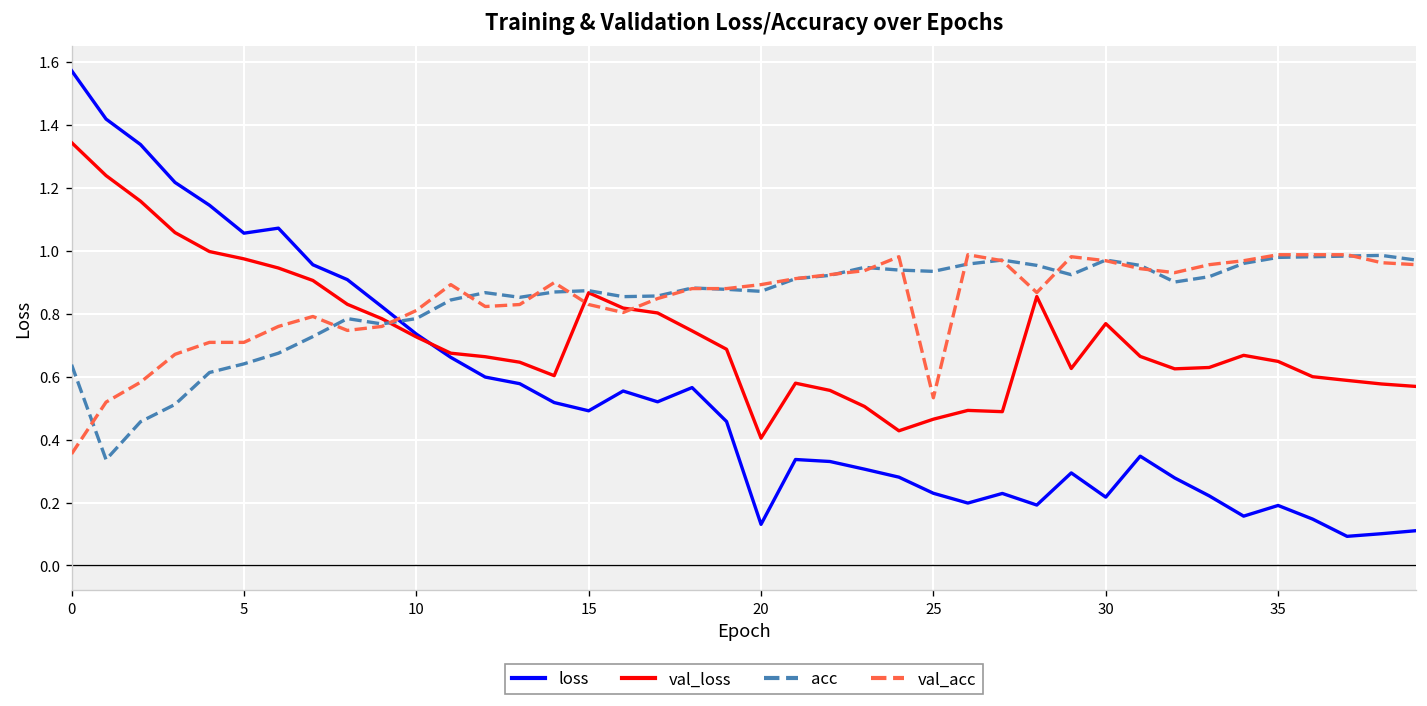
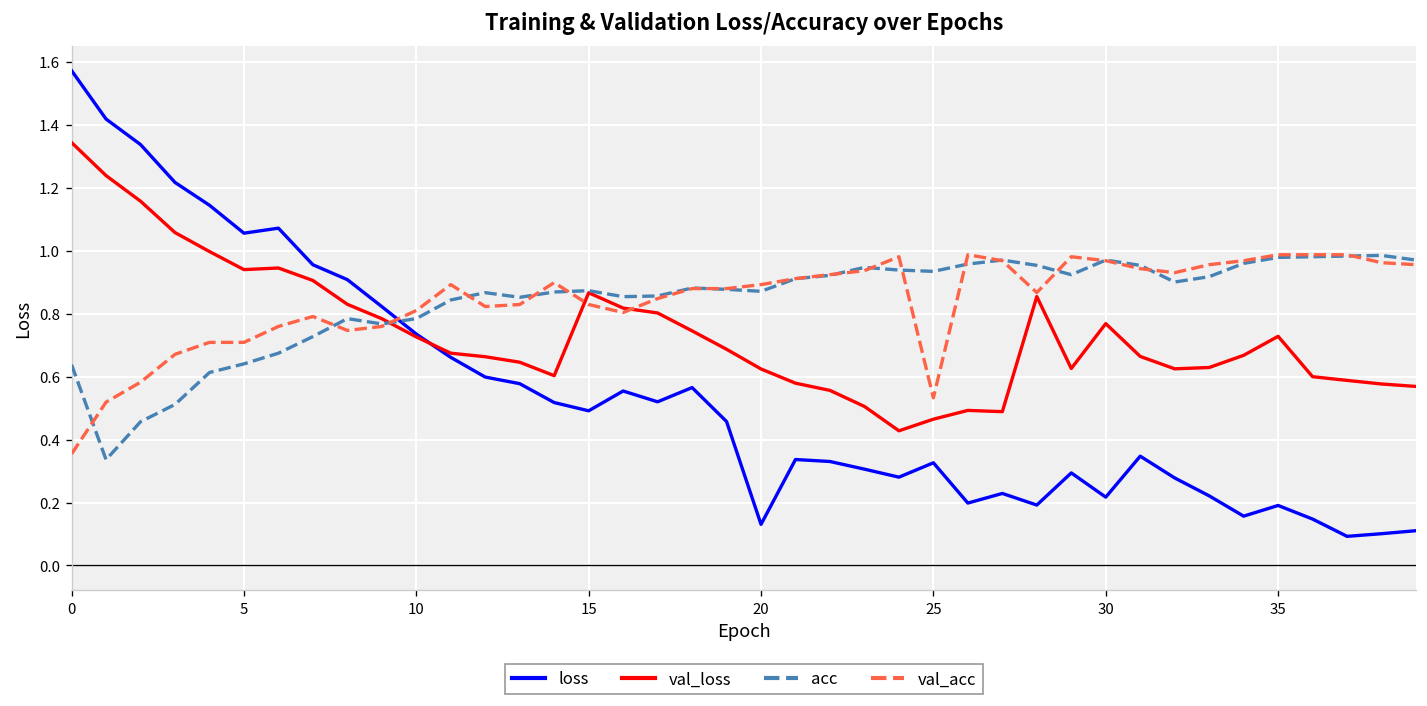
  {
    "loss": {
      "0": 1.57,
      "5": 1.06,
      "15": 0.49,
      "20": 0.13,
-     "25": 0.23,
+     "25": 0.33,
      "30": 0.22,
      "35": 0.19
    },
    "val_loss": {
      "0": 1.34,
-     "5": 0.97,
-     "20": 0.40,
+     "5": 0.94,
+     "20": 0.62,
      "25": 0.46,
      "30": 0.77,
-     "35": 0.65
+     "35": 0.73
    },
    "acc": {
      "0": 0.64,
      "5": 0.64,
      "10": 0.78,
      "20": 0.87,
      "25": 0.93
    },
    "val_acc": {
      "0": 0.35,
      "5": 0.71,
      "10": 0.81,
      "15": 0.83,
      "20": 0.89,
      "25": 0.53
    }
  }
